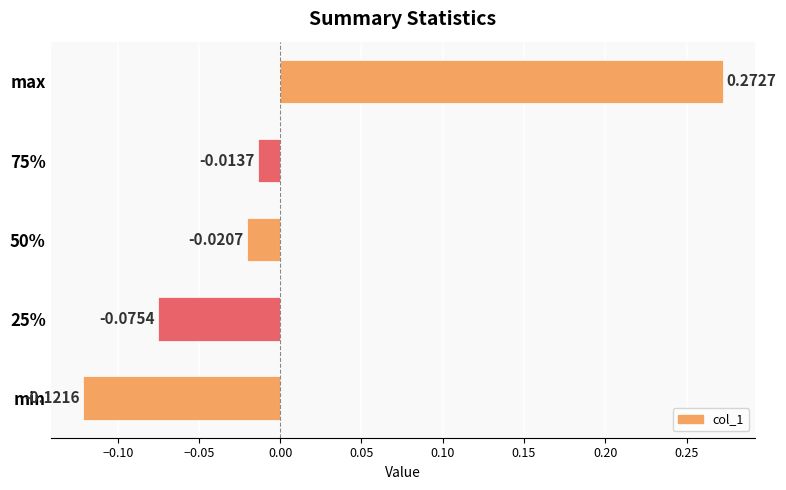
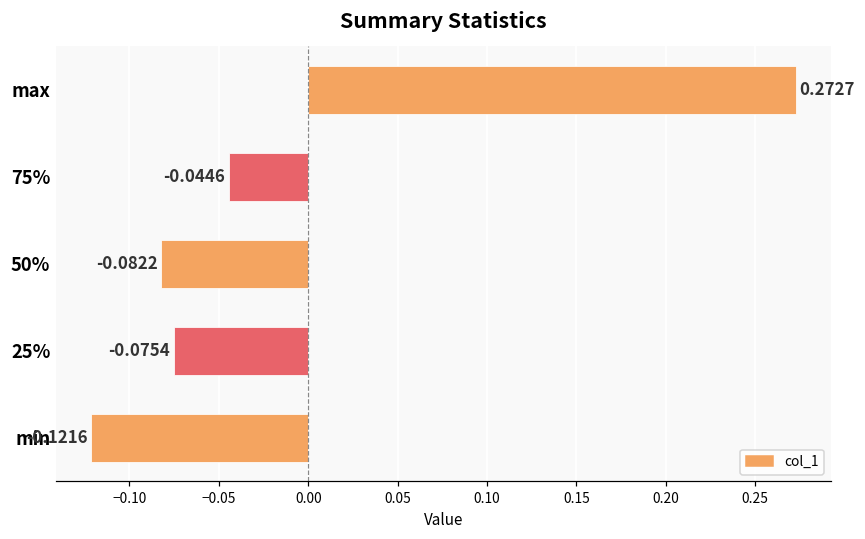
  {
    "max": 0.2727,
-   "75%": -0.0137,
-   "50%": -0.0207,
+   "75%": -0.0446,
+   "50%": -0.0822,
    "25%": -0.0754,
    "min": -0.1216
  }
